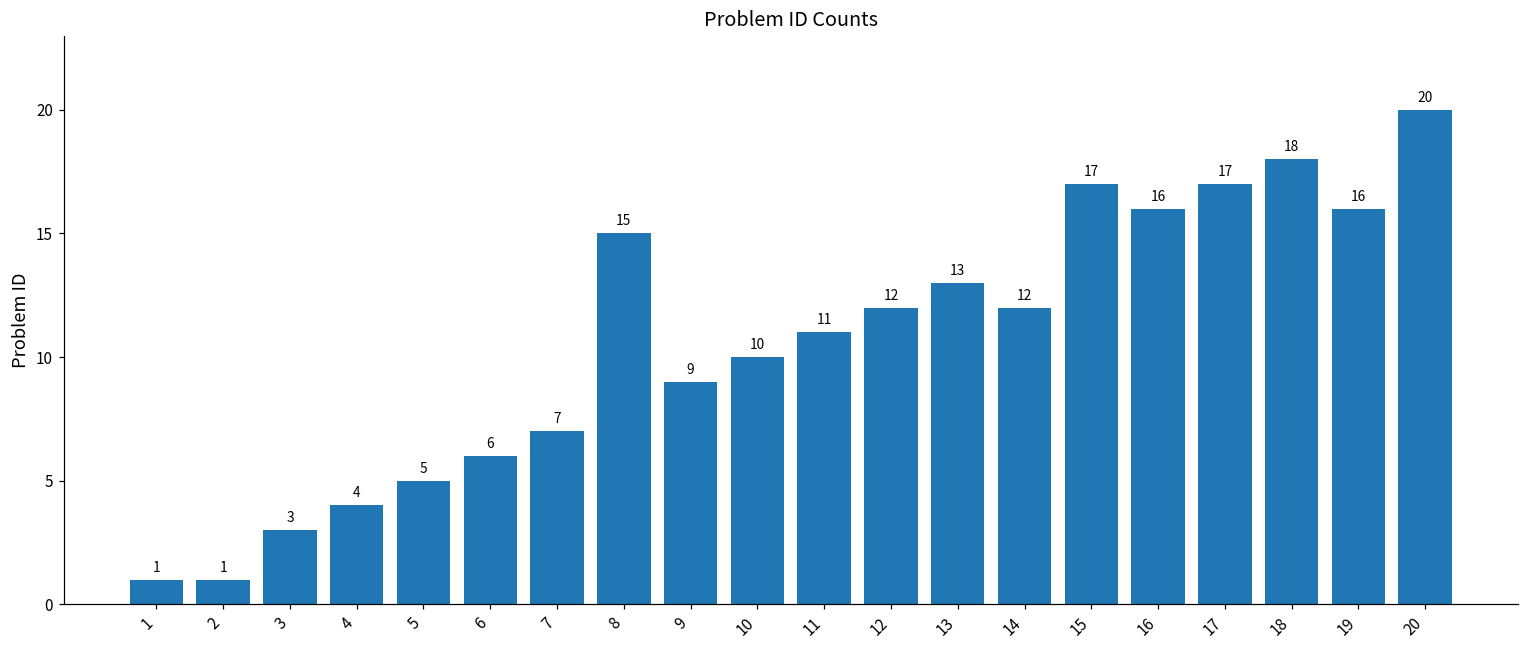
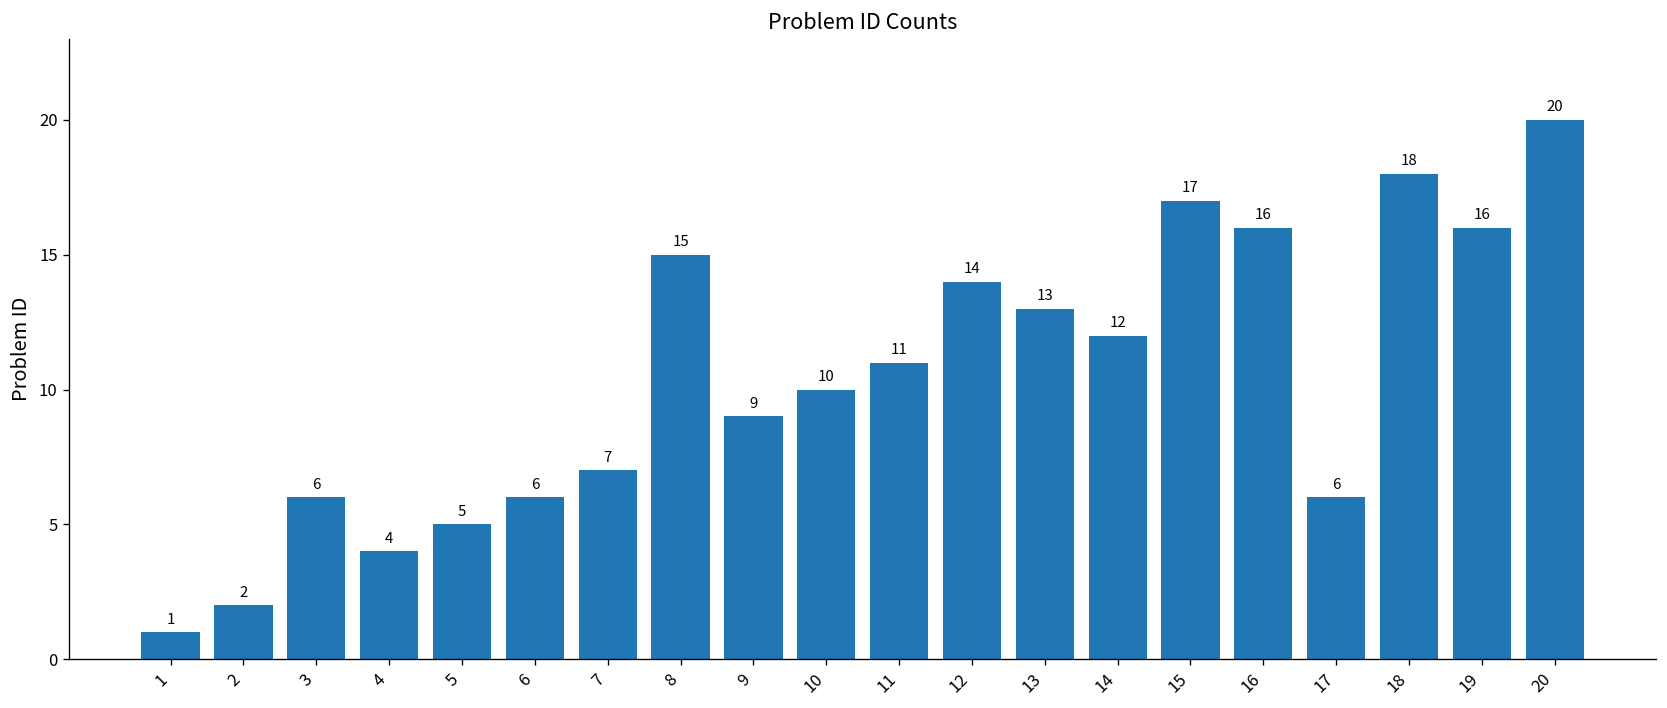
  {
    "1": 1,
-   "2": 1,
-   "3": 3,
+   "2": 2,
+   "3": 6,
    "4": 4,
    "5": 5,
    "6": 6,
    "7": 7,
    "8": 15,
    "9": 9,
    "10": 10,
    "11": 11,
-   "12": 12,
+   "12": 14,
    "13": 13,
    "14": 12,
    "15": 17,
    "16": 16,
-   "17": 17,
+   "17": 6,
    "18": 18,
    "19": 16,
    "20": 20
  }
